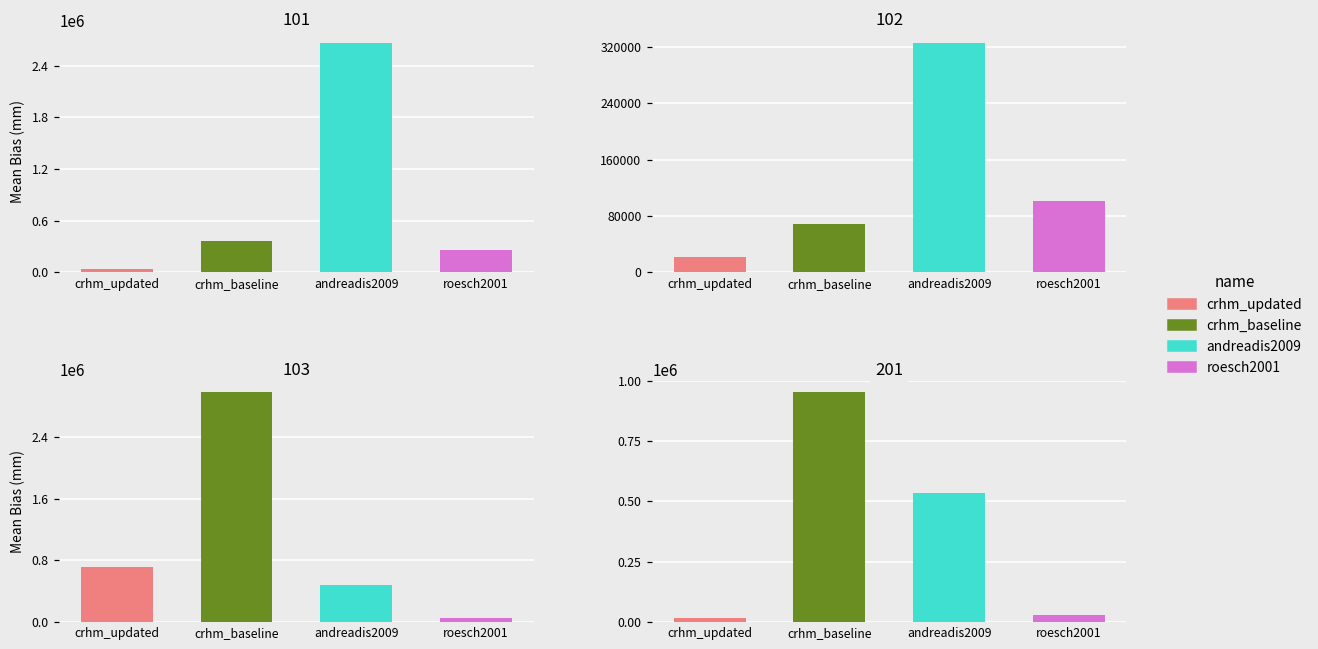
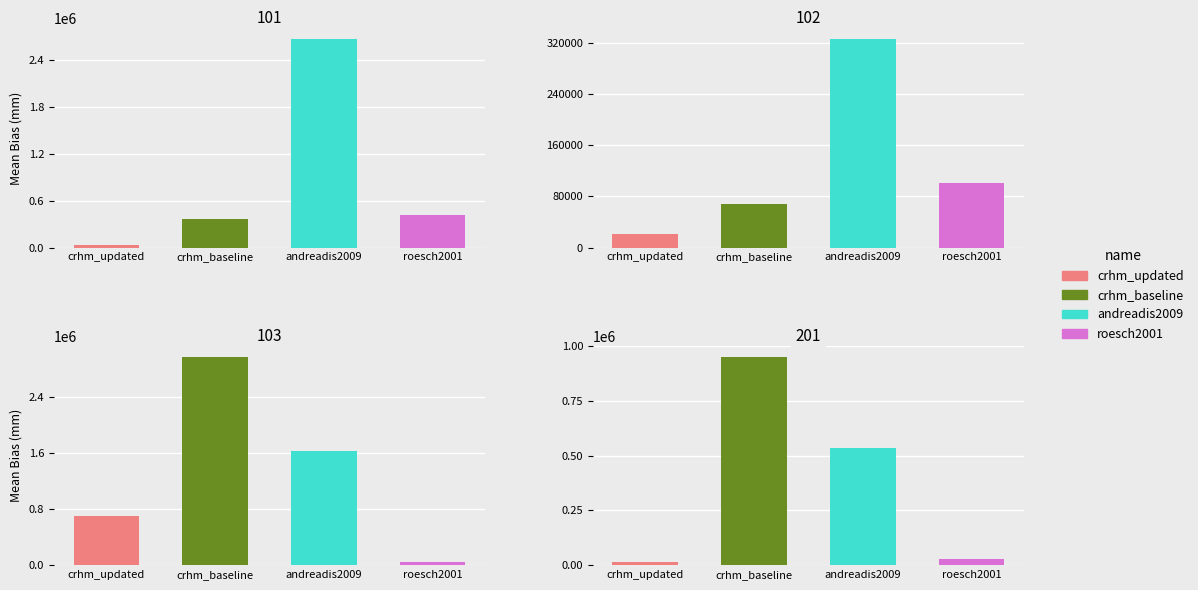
  {
    "101": {
      "crhm_updated": 0,
      "crhm_baseline": 400000,
      "andreadis2009": 2700000,
-     "roesch2001": 300000
+     "roesch2001": 400000
    },
    "102": {
      "crhm_updated": 20000,
      "crhm_baseline": 70000,
      "andreadis2009": 330000,
      "roesch2001": 100000
    },
    "103": {
      "crhm_updated": 700000,
      "crhm_baseline": 3000000,
-     "andreadis2009": 500000,
+     "andreadis2009": 1600000,
      "roesch2001": 0
    },
    "201": {
      "crhm_updated": 20000,
      "crhm_baseline": 950000,
      "andreadis2009": 530000,
      "roesch2001": 30000
    }
  }
